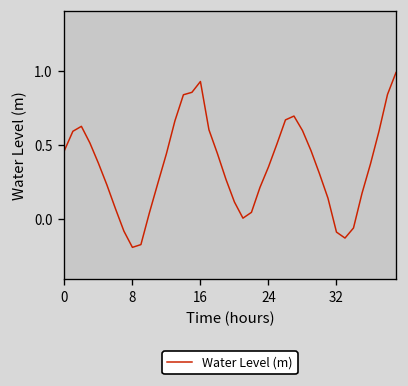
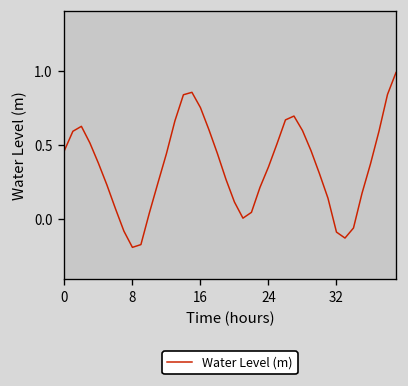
  {
    "0": 0.46,
    "8": -0.19,
-   "16": 0.93,
+   "16": 0.75,
    "24": 0.35,
    "32": -0.09
  }
